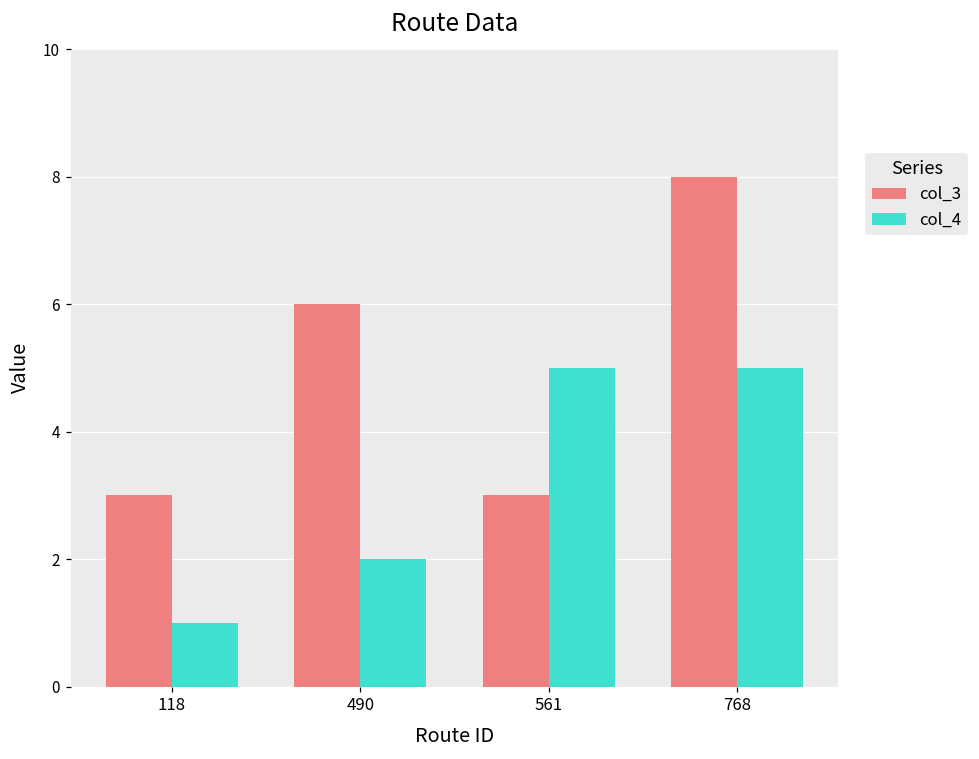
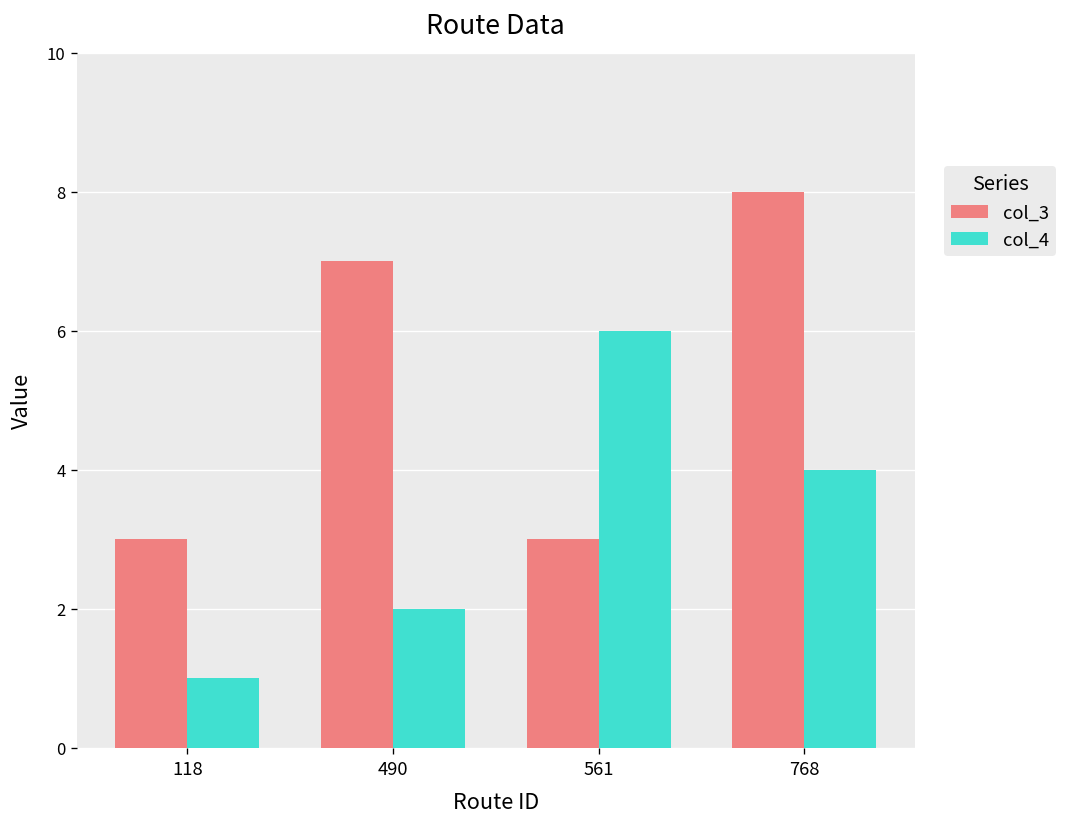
  {
    "col_3": {
      "118": 3,
-     "490": 6,
+     "490": 7,
      "561": 3,
      "768": 8
    },
    "col_4": {
      "118": 1,
      "490": 2,
-     "561": 5,
-     "768": 5
+     "561": 6,
+     "768": 4
    }
  }
